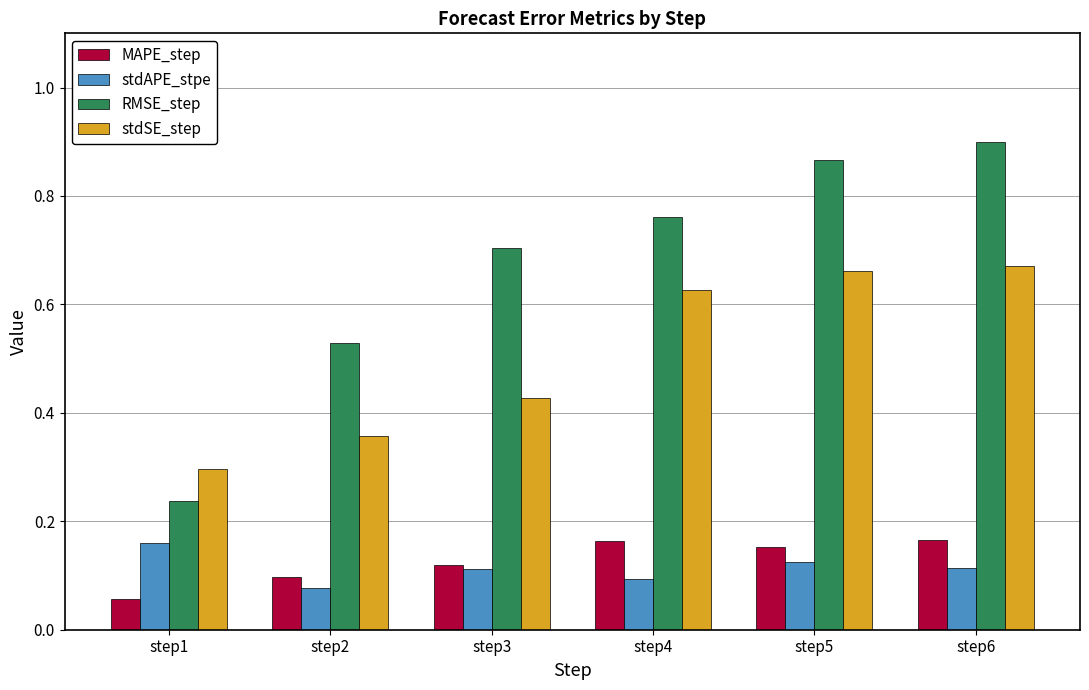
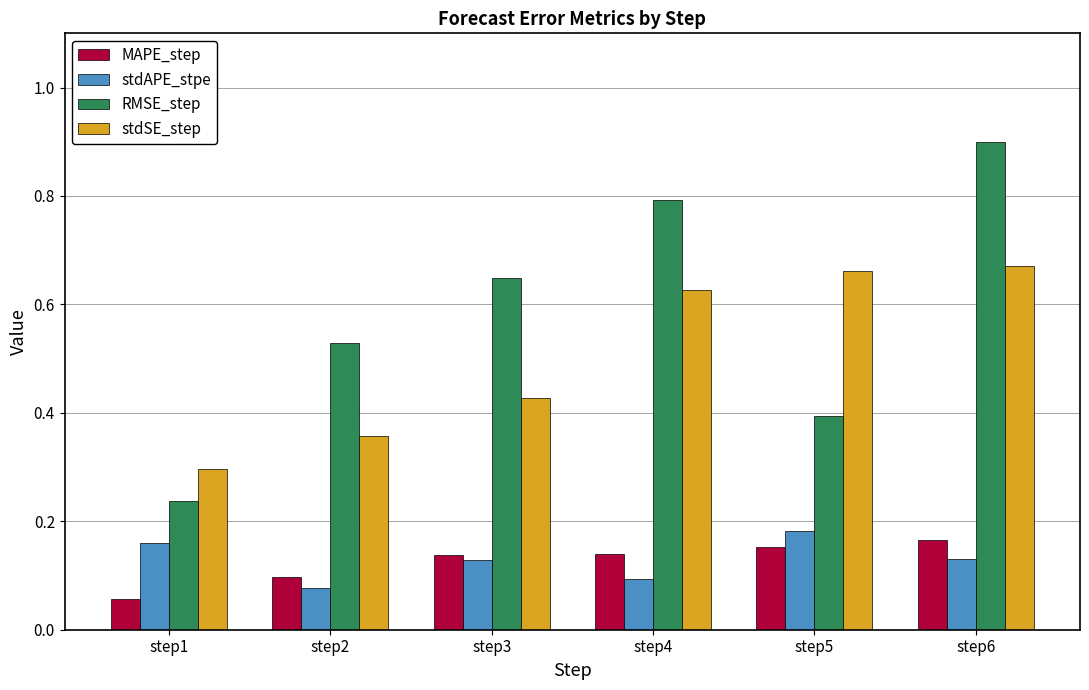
  {
    "MAPE_step": {
      "step1": 0.06,
      "step2": 0.10,
-     "step3": 0.12,
-     "step4": 0.16,
+     "step3": 0.14,
+     "step4": 0.14,
      "step5": 0.15,
      "step6": 0.17
    },
    "stdAPE_stpe": {
      "step1": 0.16,
      "step2": 0.08,
-     "step3": 0.11,
+     "step3": 0.13,
      "step4": 0.09,
-     "step5": 0.13,
-     "step6": 0.11
+     "step5": 0.18,
+     "step6": 0.13
    },
    "RMSE_step": {
      "step1": 0.24,
      "step2": 0.53,
-     "step3": 0.70,
-     "step4": 0.76,
-     "step5": 0.87,
+     "step3": 0.65,
+     "step4": 0.79,
+     "step5": 0.39,
      "step6": 0.90
    },
    "stdSE_step": {
      "step1": 0.30,
      "step2": 0.36,
      "step3": 0.43,
      "step4": 0.63,
      "step5": 0.66,
      "step6": 0.67
    }
  }
